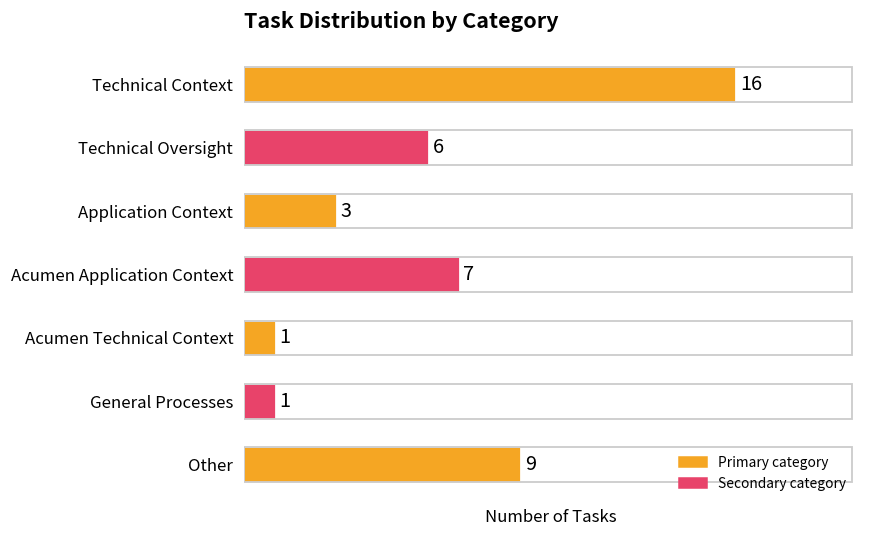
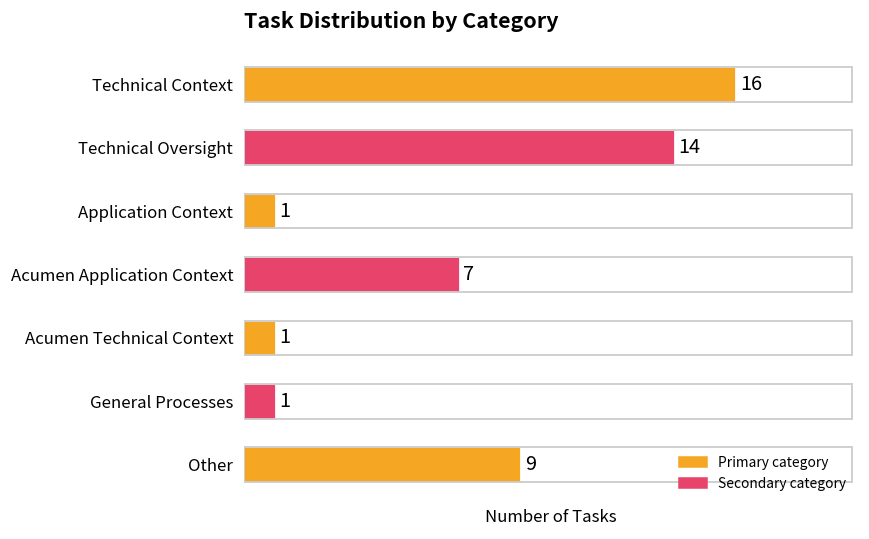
  {
    "Technical Context": 16,
-   "Technical Oversight": 6,
-   "Application Context": 3,
+   "Technical Oversight": 14,
+   "Application Context": 1,
    "Acumen Application Context": 7,
    "Acumen Technical Context": 1,
    "General Processes": 1,
    "Other": 9
  }
